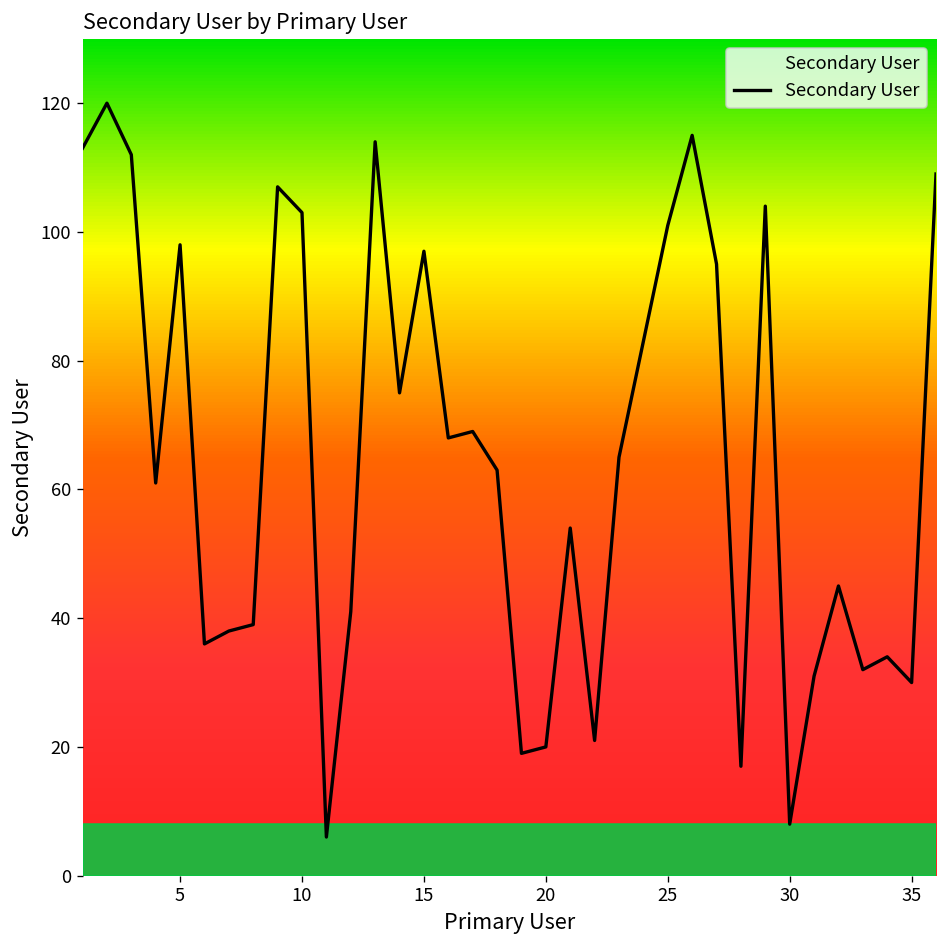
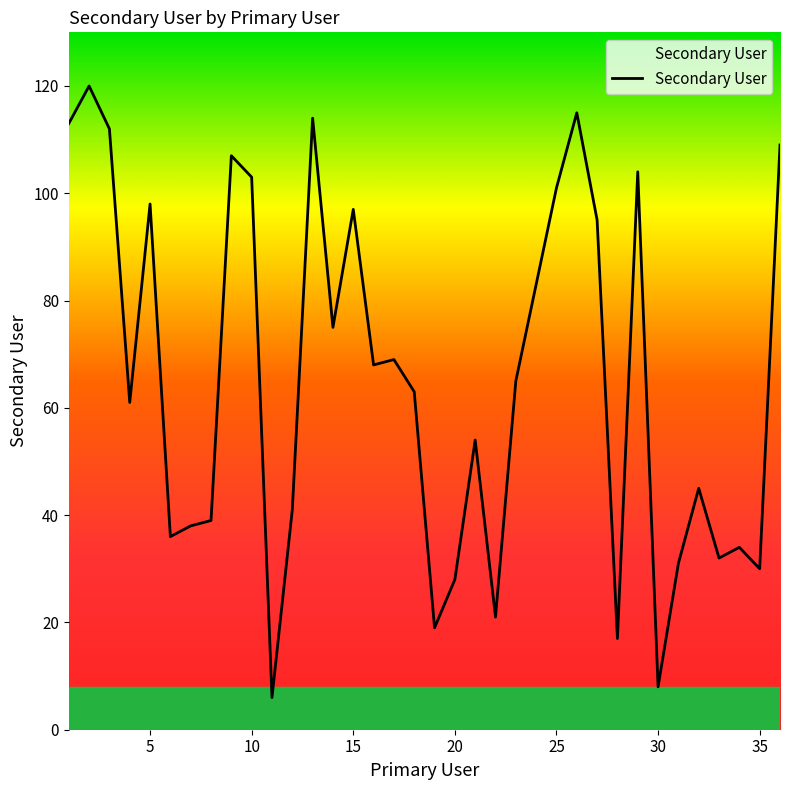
  {
    "5": 98,
    "10": 103,
    "15": 97,
-   "20": 20,
+   "20": 28,
    "25": 101,
    "35": 30
  }
